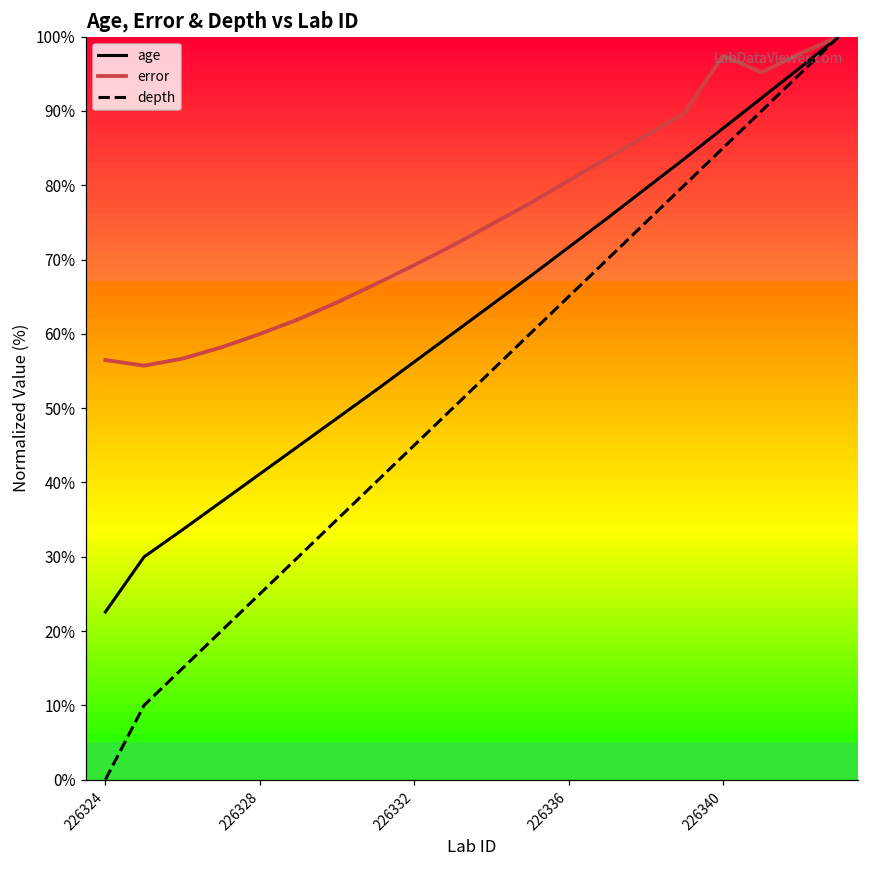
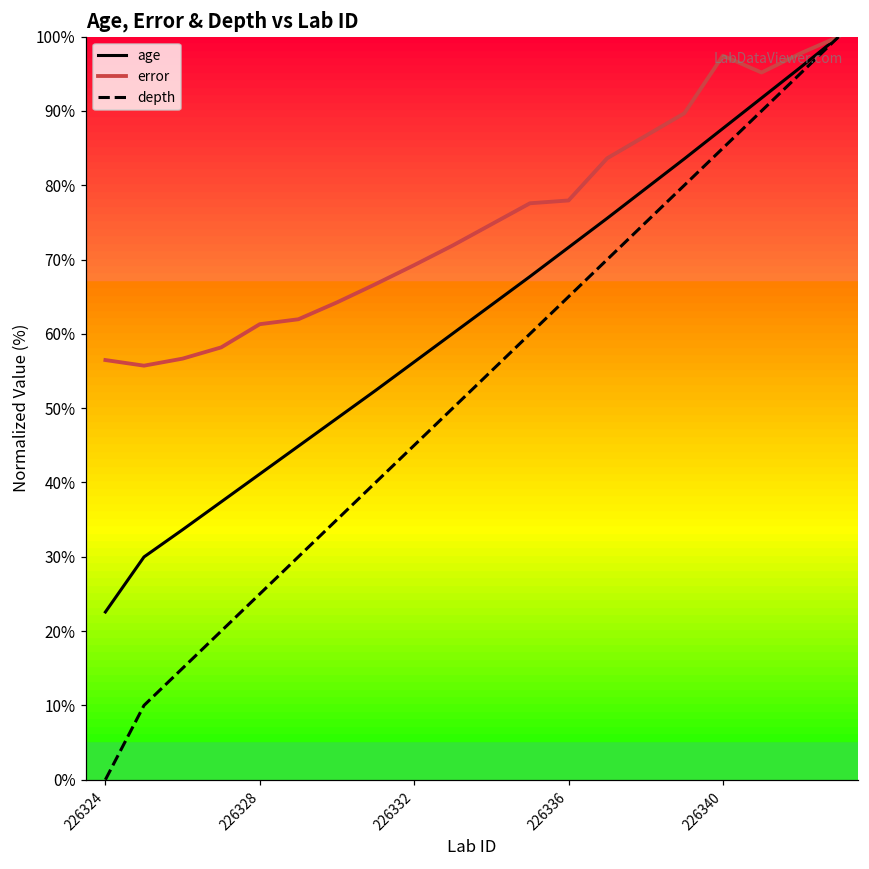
  {
    "error": {
      "226324": "56%",
-     "226328": "60%",
+     "226328": "61%",
      "226332": "69%",
-     "226336": "81%",
+     "226336": "78%",
      "226340": "97%"
    }
  }
